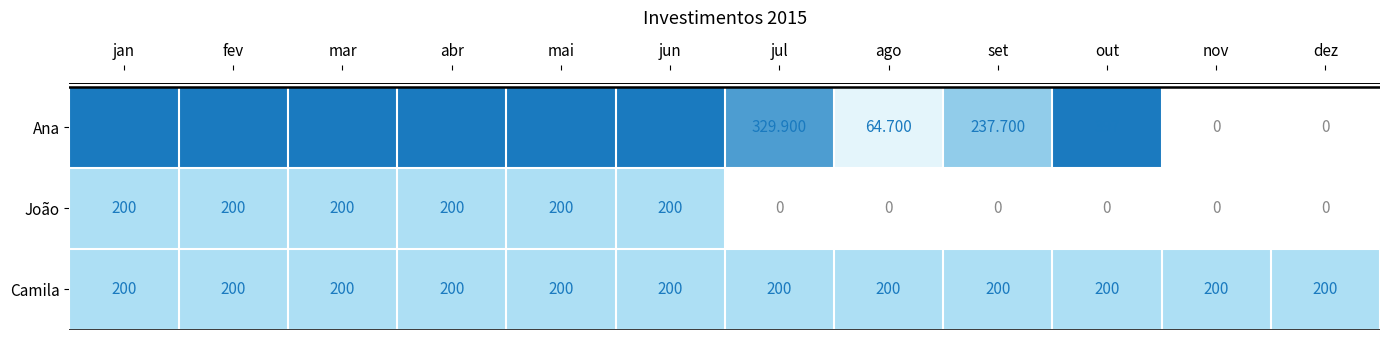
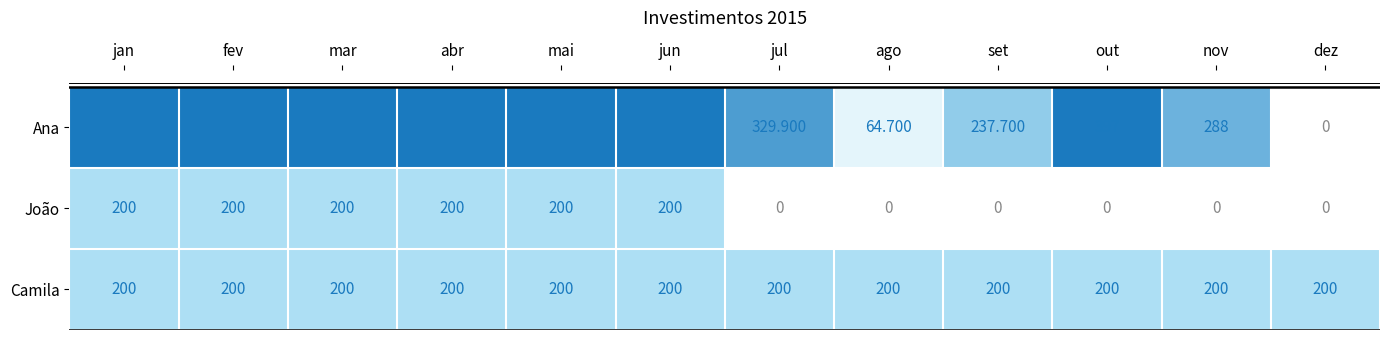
  {
    "Ana": {
      "jul": 329.900,
      "ago": 64.700,
      "set": 237.700,
-     "nov": 0,
+     "nov": 288,
      "dez": 0
    },
    "João": {
      "jan": 200,
      "fev": 200,
      "mar": 200,
      "abr": 200,
      "mai": 200,
      "jun": 200,
      "jul": 0,
      "ago": 0,
      "set": 0,
      "out": 0,
      "nov": 0,
      "dez": 0
    },
    "Camila": {
      "jan": 200,
      "fev": 200,
      "mar": 200,
      "abr": 200,
      "mai": 200,
      "jun": 200,
      "jul": 200,
      "ago": 200,
      "set": 200,
      "out": 200,
      "nov": 200,
      "dez": 200
    }
  }
